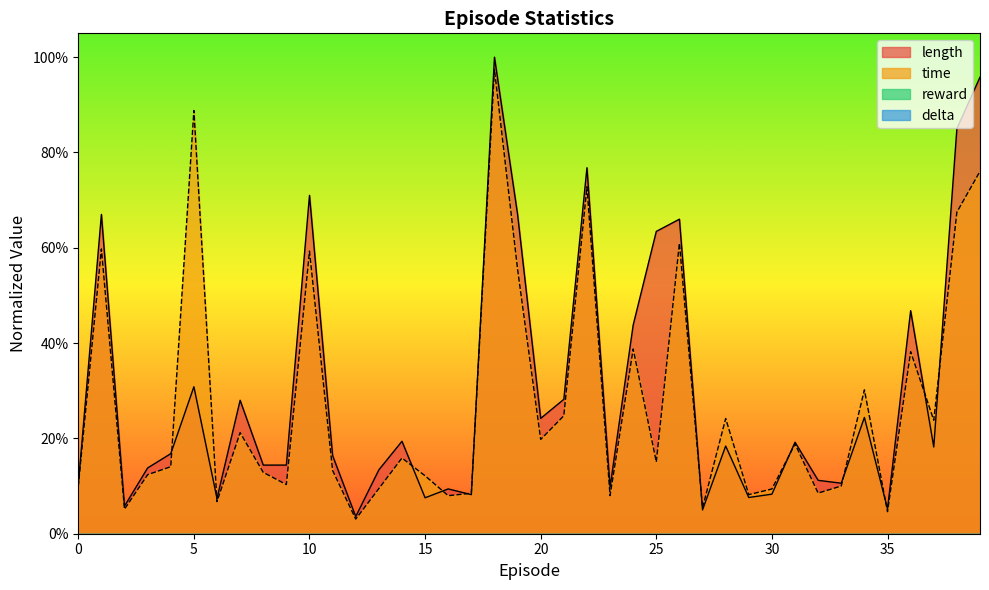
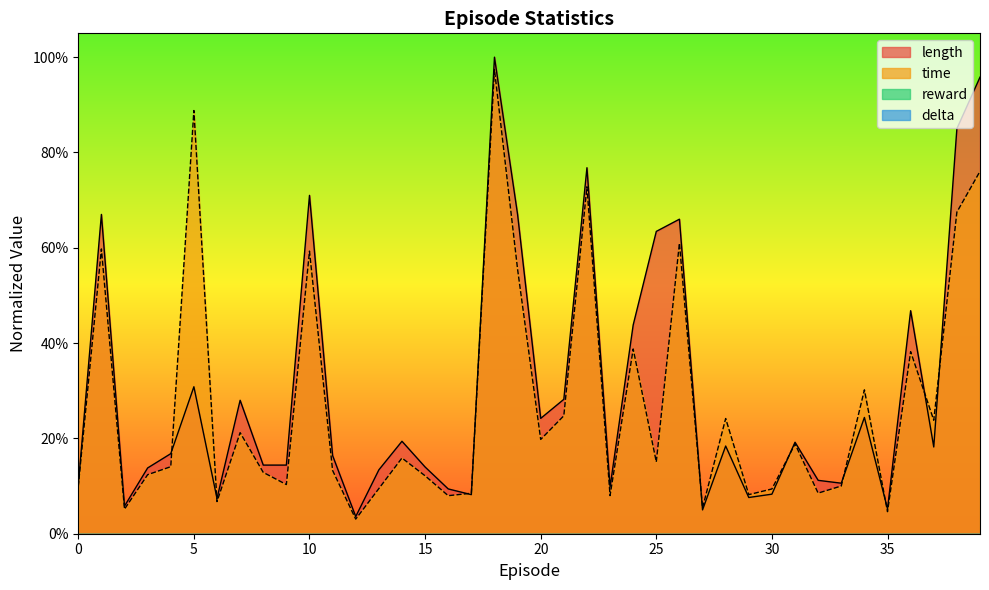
  {
    "length": {
      "5": "31%",
      "10": "71%",
-     "15": "8%",
+     "15": "14%",
      "20": "24%",
      "25": "63%",
      "30": "8%",
      "35": "5%"
    },
    "time": {
      "5": "89%",
      "10": "59%",
      "15": "12%",
      "20": "20%",
      "25": "15%",
      "30": "9%",
      "35": "5%"
    },
    "delta": {
      "0": "0%",
      "5": "0%",
      "10": "0%",
      "15": "0%",
      "20": "0%",
      "25": "0%",
      "30": "0%",
      "35": "0%"
    }
  }
